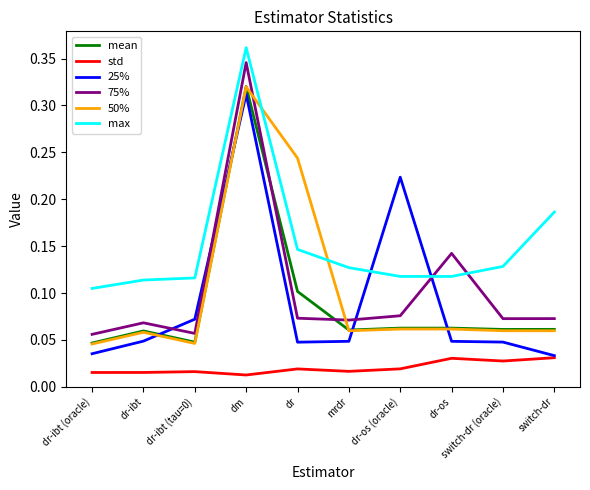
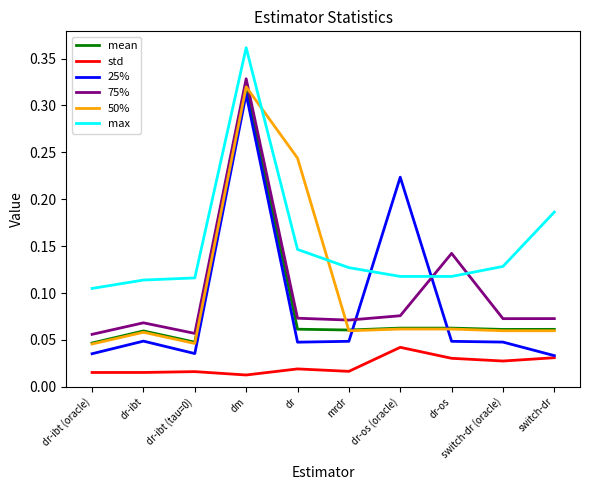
  {
    "mean": {
-     "dr": 0.10
+     "dr": 0.06
    },
    "std": {
      "dr-ibt (oracle)": 0.02,
      "dr-ibt": 0.02,
      "dr-ibt (tau=0)": 0.02,
      "dm": 0.01,
      "dr": 0.02,
      "mrdr": 0.02,
-     "dr-os (oracle)": 0.02,
+     "dr-os (oracle)": 0.04,
      "dr-os": 0.03,
      "switch-dr (oracle)": 0.03
    },
    "25%": {
      "dr-ibt (oracle)": 0.04,
      "dr-ibt": 0.05,
-     "dr-ibt (tau=0)": 0.07,
+     "dr-ibt (tau=0)": 0.04,
      "dm": 0.31,
      "dr": 0.05,
      "mrdr": 0.05,
      "dr-os (oracle)": 0.22,
      "dr-os": 0.05,
      "switch-dr (oracle)": 0.05
    },
    "75%": {
      "dr-ibt (oracle)": 0.06,
      "dr-ibt": 0.07,
      "dr-ibt (tau=0)": 0.06,
-     "dm": 0.35,
+     "dm": 0.33,
      "dr": 0.07,
      "mrdr": 0.07,
      "dr-os (oracle)": 0.08,
      "dr-os": 0.14,
      "switch-dr (oracle)": 0.07,
      "switch-dr": 0.07
    },
    "50%": {
      "dr": 0.24
    },
    "max": {
      "dr-ibt (oracle)": 0.10,
      "dr-ibt": 0.11,
      "dr-ibt (tau=0)": 0.12,
      "dm": 0.36,
      "dr": 0.15,
      "mrdr": 0.13,
      "dr-os (oracle)": 0.12,
      "dr-os": 0.12,
      "switch-dr (oracle)": 0.13,
      "switch-dr": 0.19
    }
  }
